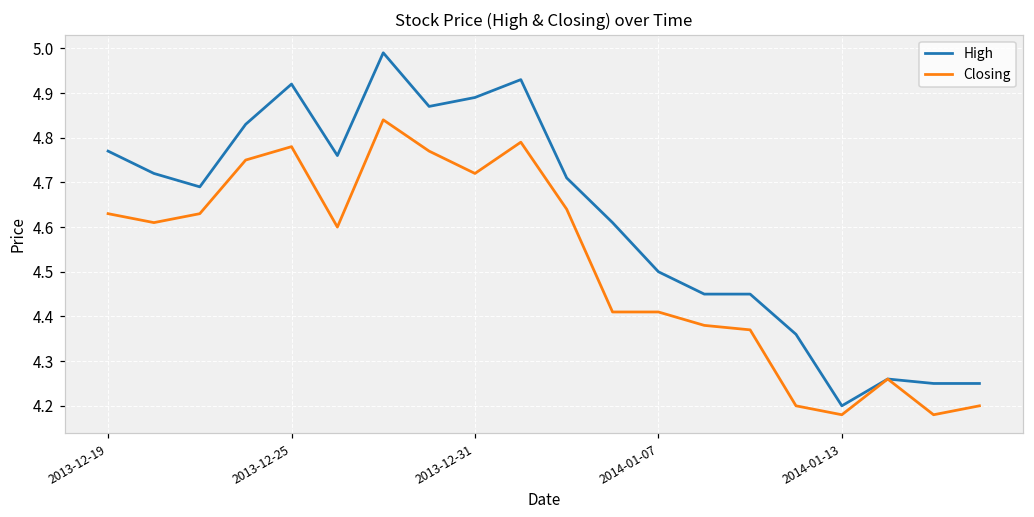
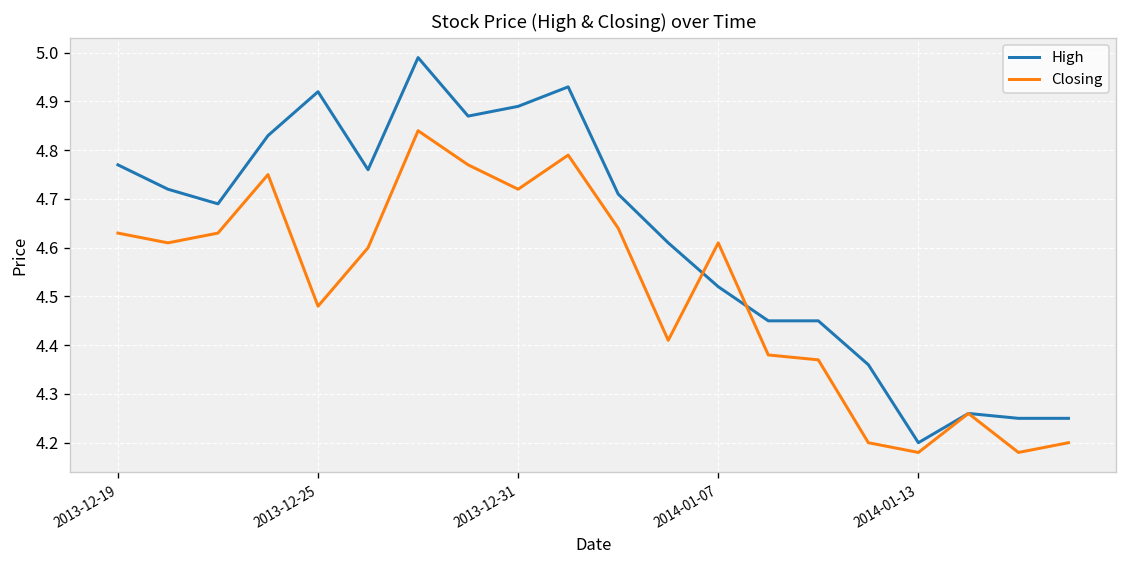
  {
    "High": {
      "2013-12-19": 4.77,
      "2013-12-25": 4.92,
      "2013-12-31": 4.89,
-     "2014-01-07": 4.50,
+     "2014-01-07": 4.52,
      "2014-01-13": 4.20
    },
    "Closing": {
      "2013-12-19": 4.63,
-     "2013-12-25": 4.78,
+     "2013-12-25": 4.48,
      "2013-12-31": 4.72,
-     "2014-01-07": 4.41,
+     "2014-01-07": 4.61,
      "2014-01-13": 4.18
    }
  }
